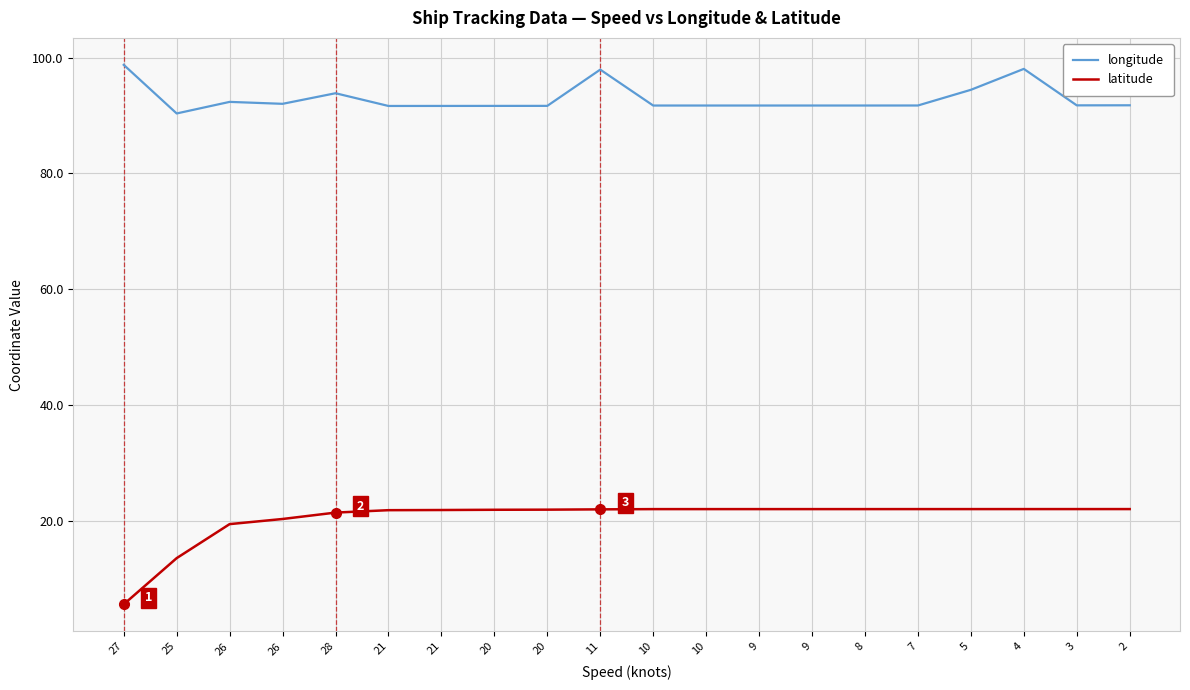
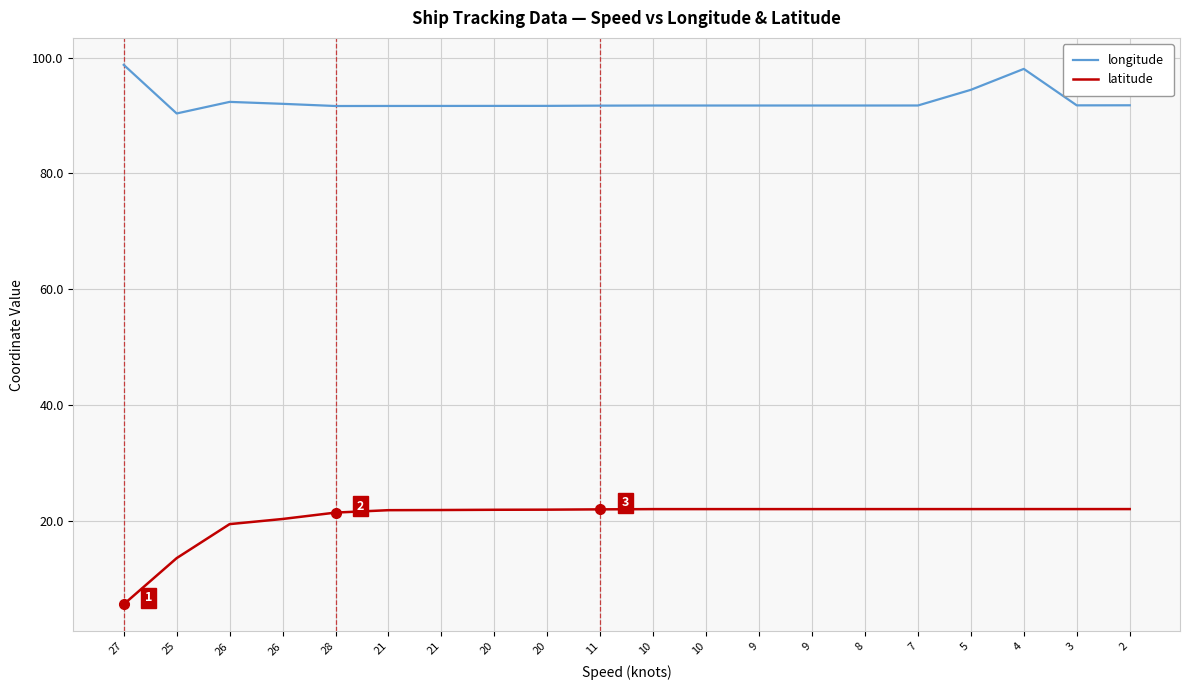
  {
    "longitude": {
      "27": 99,
      "25": 90,
-     "28": 94,
-     "11": 98,
+     "28": 92,
+     "11": 92,
      "8": 92,
      "7": 92,
      "5": 94,
      "4": 98,
      "3": 92,
      "2": 92
    }
  }
